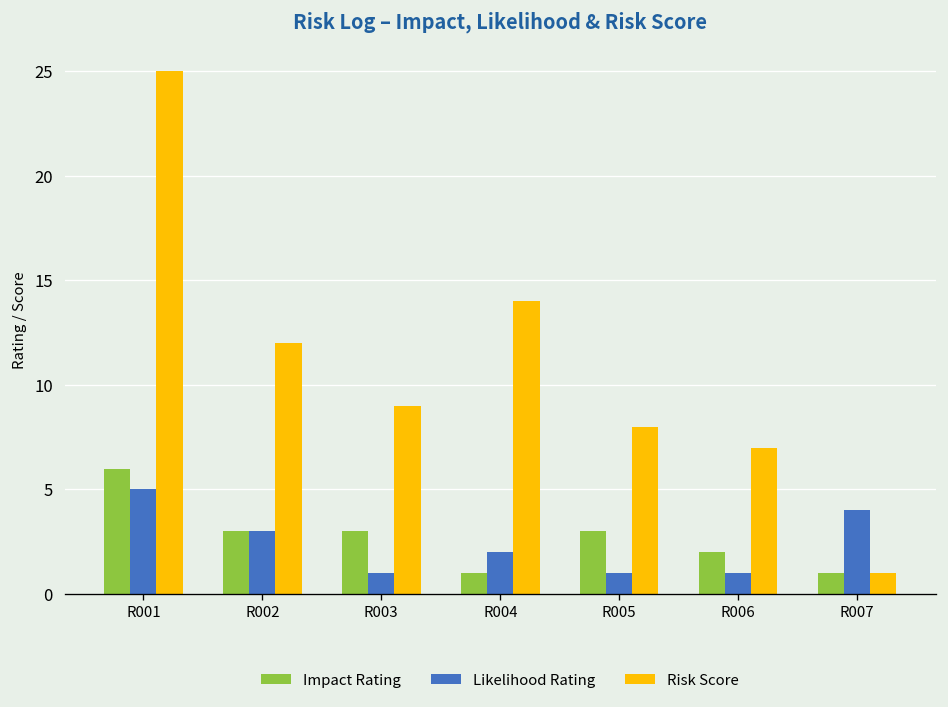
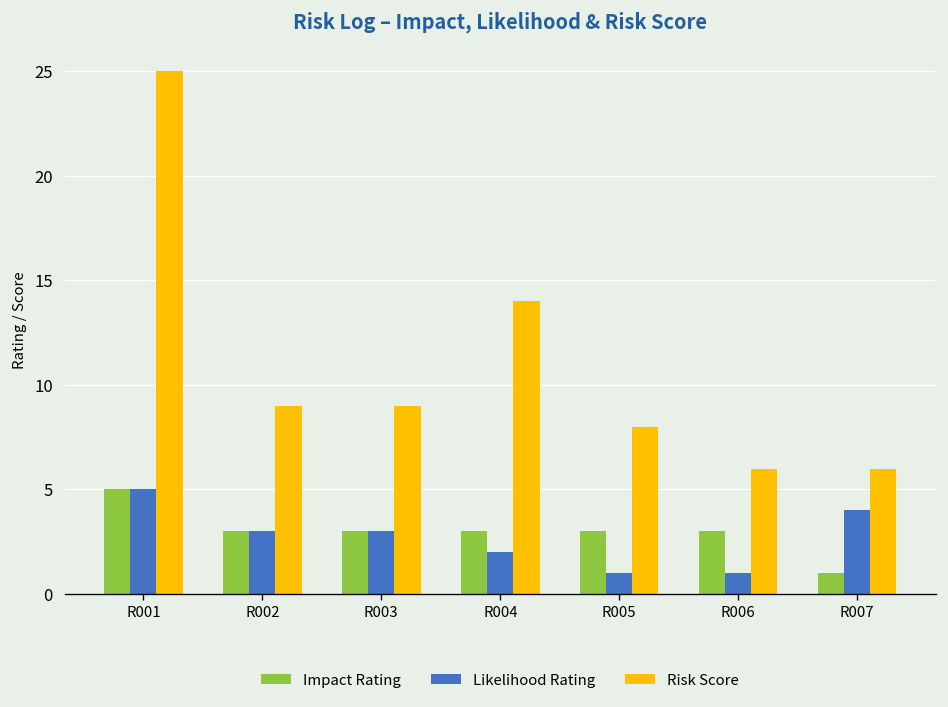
  {
    "Impact Rating": {
-     "R001": 6,
+     "R001": 5,
      "R002": 3,
      "R003": 3,
-     "R004": 1,
+     "R004": 3,
      "R005": 3,
-     "R006": 2,
+     "R006": 3,
      "R007": 1
    },
    "Likelihood Rating": {
      "R001": 5,
      "R002": 3,
-     "R003": 1,
+     "R003": 3,
      "R004": 2,
      "R005": 1,
      "R006": 1,
      "R007": 4
    },
    "Risk Score": {
      "R001": 25,
-     "R002": 12,
+     "R002": 9,
      "R003": 9,
      "R004": 14,
      "R005": 8,
-     "R006": 7,
-     "R007": 1
+     "R006": 6,
+     "R007": 6
    }
  }
